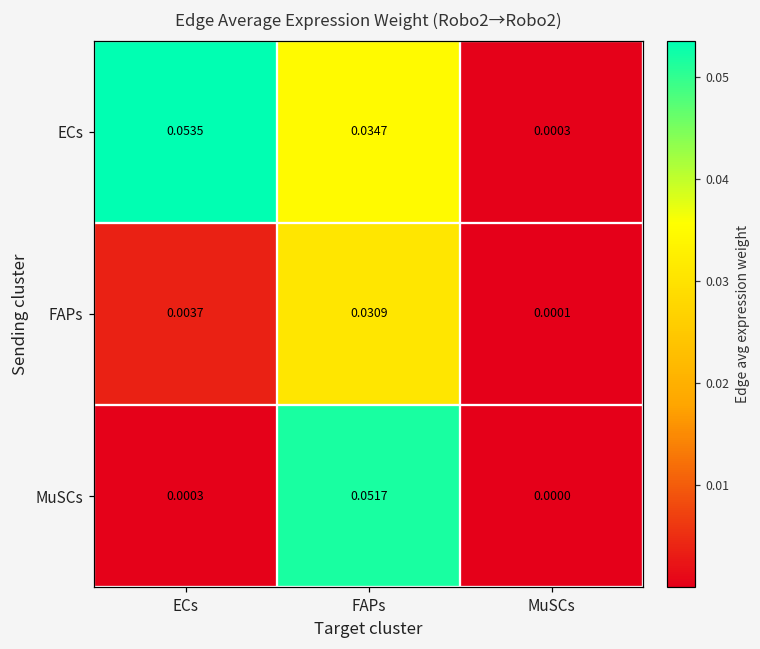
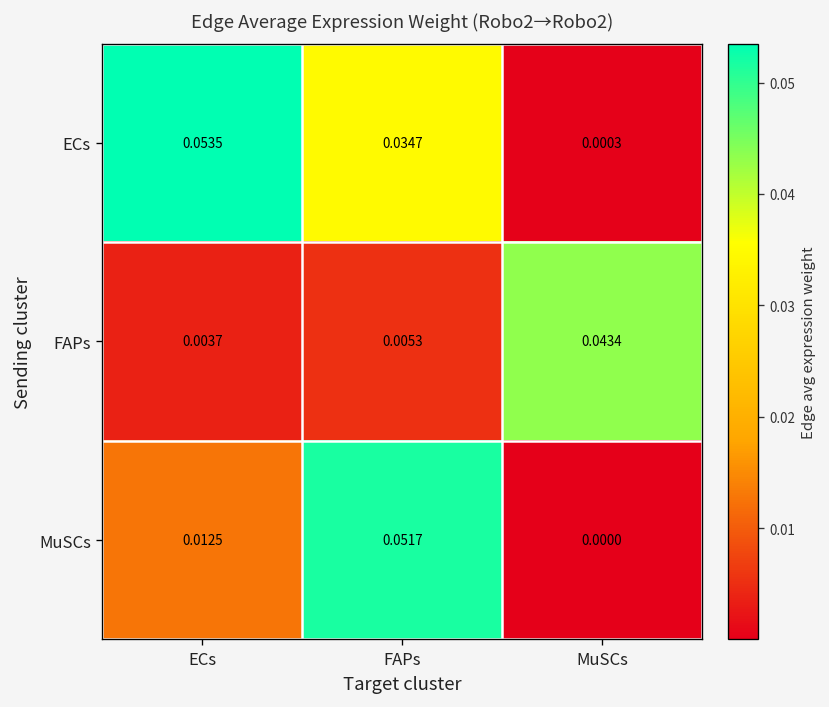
  {
    "ECs": {
      "ECs": 0.0535,
      "FAPs": 0.0347,
      "MuSCs": 0.0003
    },
    "FAPs": {
      "ECs": 0.0037,
-     "FAPs": 0.0309,
-     "MuSCs": 0.0001
+     "FAPs": 0.0053,
+     "MuSCs": 0.0434
    },
    "MuSCs": {
-     "ECs": 0.0003,
+     "ECs": 0.0125,
      "FAPs": 0.0517,
      "MuSCs": 0.0000
    }
  }
